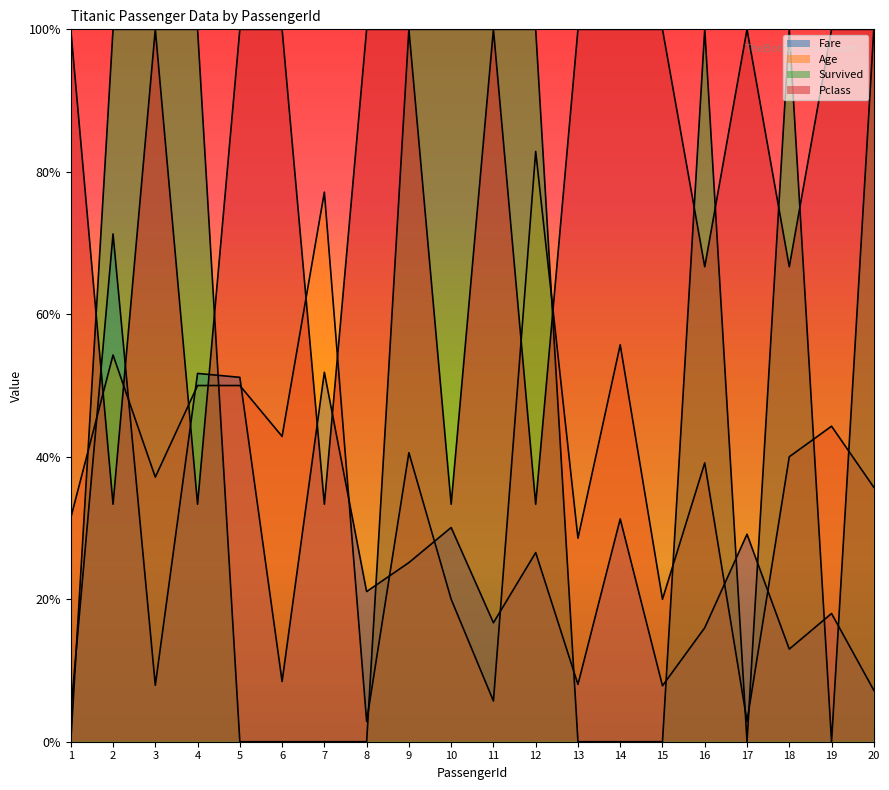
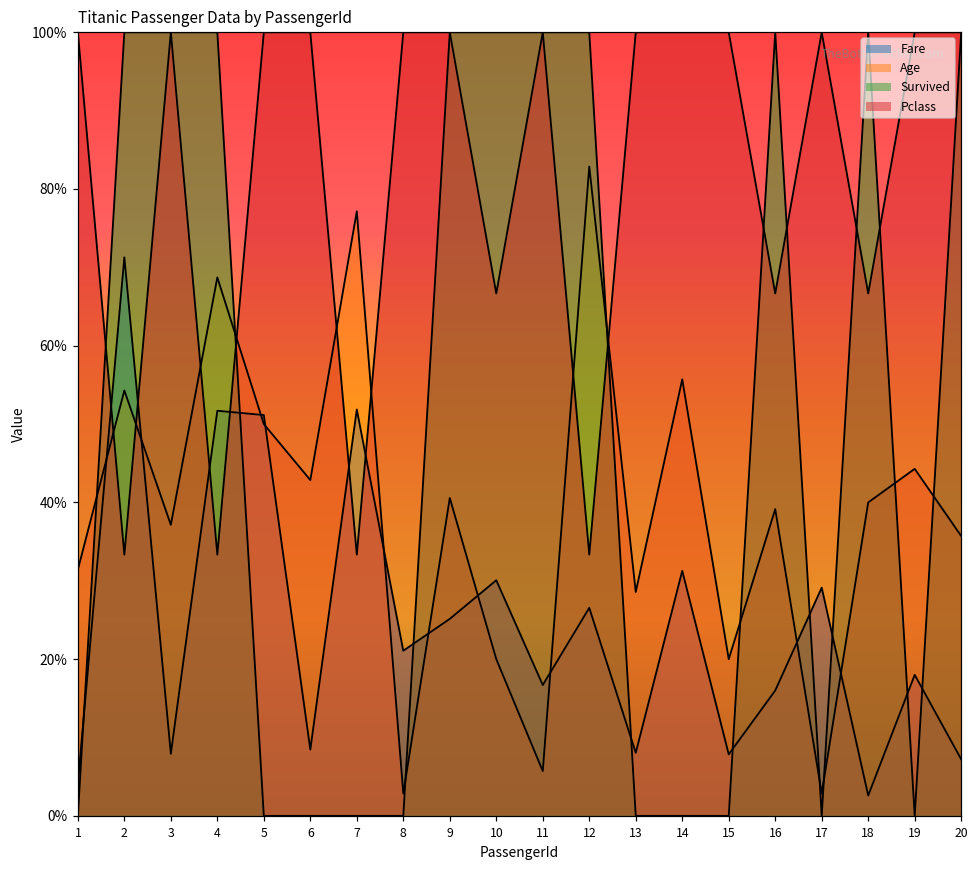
  {
    "Fare": {
      "1": "4%",
      "2": "71%",
      "3": "8%",
      "4": "52%",
      "5": "51%",
      "6": "8%",
      "7": "52%",
      "8": "21%",
      "9": "25%",
      "10": "30%",
      "11": "17%",
      "12": "27%",
      "13": "8%",
      "14": "31%",
      "15": "8%",
      "16": "16%",
      "17": "29%",
-     "18": "13%",
+     "18": "3%",
      "19": "18%",
      "20": "7%"
    },
    "Age": {
      "1": "31%",
      "2": "54%",
      "3": "37%",
-     "4": "50%",
+     "4": "69%",
      "5": "50%",
      "6": "43%",
      "7": "77%",
      "8": "3%",
      "9": "41%",
      "10": "20%",
      "11": "6%",
      "12": "83%",
      "13": "29%",
      "14": "56%",
      "15": "20%",
      "16": "39%",
      "17": "3%",
      "18": "40%",
      "19": "44%",
      "20": "36%"
    },
    "Survived": {
      "1": "0%",
      "2": "100%",
      "4": "100%",
      "5": "0%",
      "6": "0%",
      "7": "0%",
      "8": "0%",
      "10": "100%",
      "12": "100%",
      "13": "0%",
      "14": "0%",
      "15": "0%",
      "16": "100%",
      "17": "0%",
      "18": "100%",
      "19": "0%"
    },
    "Pclass": {
      "1": "100%",
      "2": "33%",
      "4": "33%",
      "5": "100%",
      "6": "100%",
      "7": "33%",
      "8": "100%",
-     "10": "33%",
+     "10": "67%",
      "12": "33%",
      "13": "100%",
      "14": "100%",
      "15": "100%",
      "16": "67%",
      "17": "100%",
      "18": "67%",
      "19": "100%"
    }
  }
